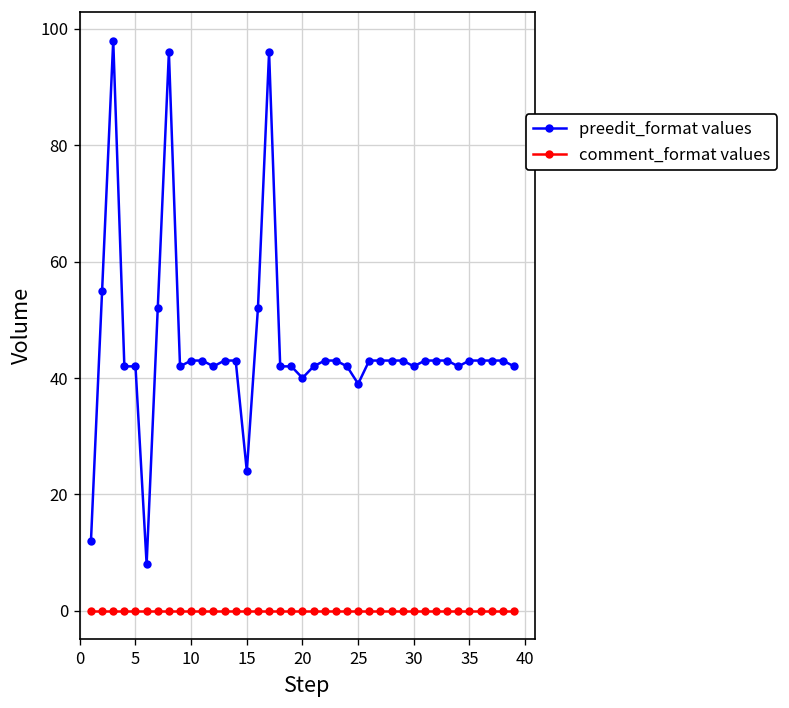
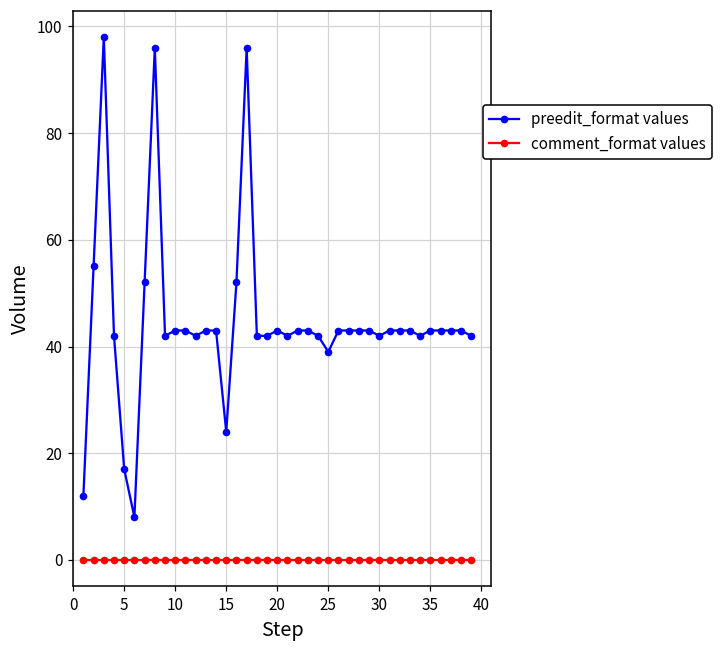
  {
    "preedit_format values": {
-     "5": 42,
+     "5": 17,
      "10": 43,
      "15": 24,
-     "20": 40,
+     "20": 43,
      "25": 39,
      "30": 42,
      "35": 43
    },
    "comment_format values": {
      "5": 0,
      "10": 0,
      "15": 0,
      "20": 0,
      "25": 0,
      "30": 0,
      "35": 0
    }
  }
